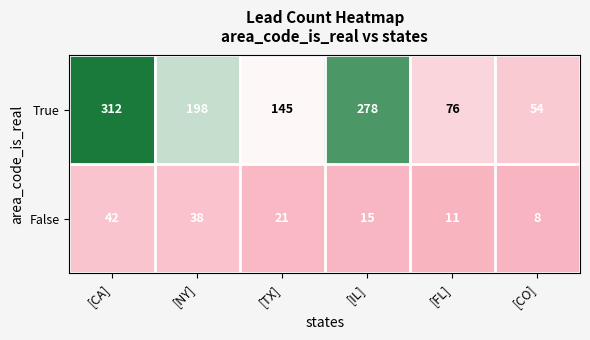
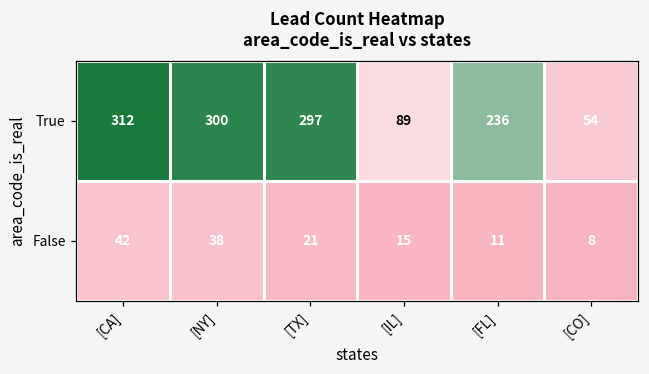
  {
    "True": {
      "[CA]": 312,
-     "[NY]": 198,
-     "[TX]": 145,
-     "[IL]": 278,
-     "[FL]": 76,
+     "[NY]": 300,
+     "[TX]": 297,
+     "[IL]": 89,
+     "[FL]": 236,
      "[CO]": 54
    },
    "False": {
      "[CA]": 42,
      "[NY]": 38,
      "[TX]": 21,
      "[IL]": 15,
      "[FL]": 11,
      "[CO]": 8
    }
  }
